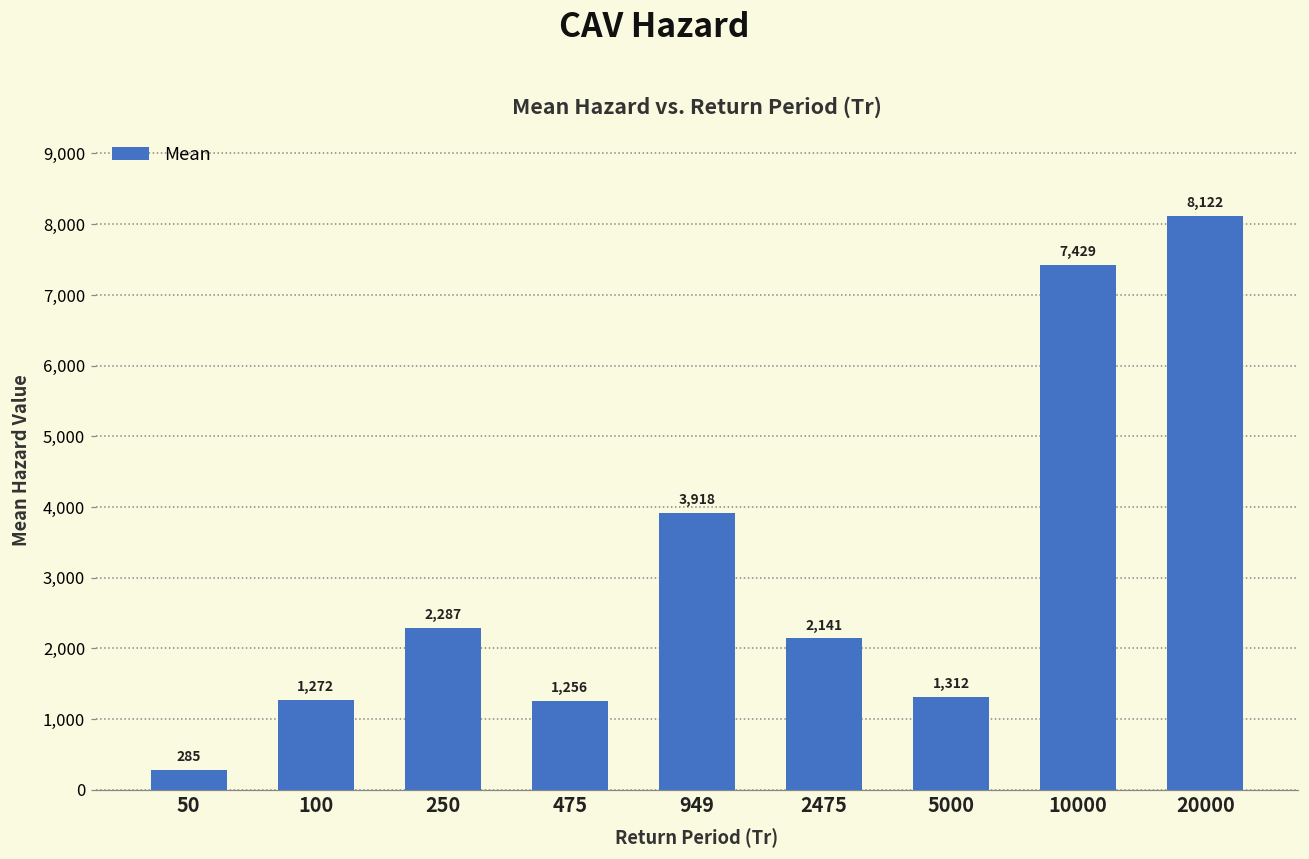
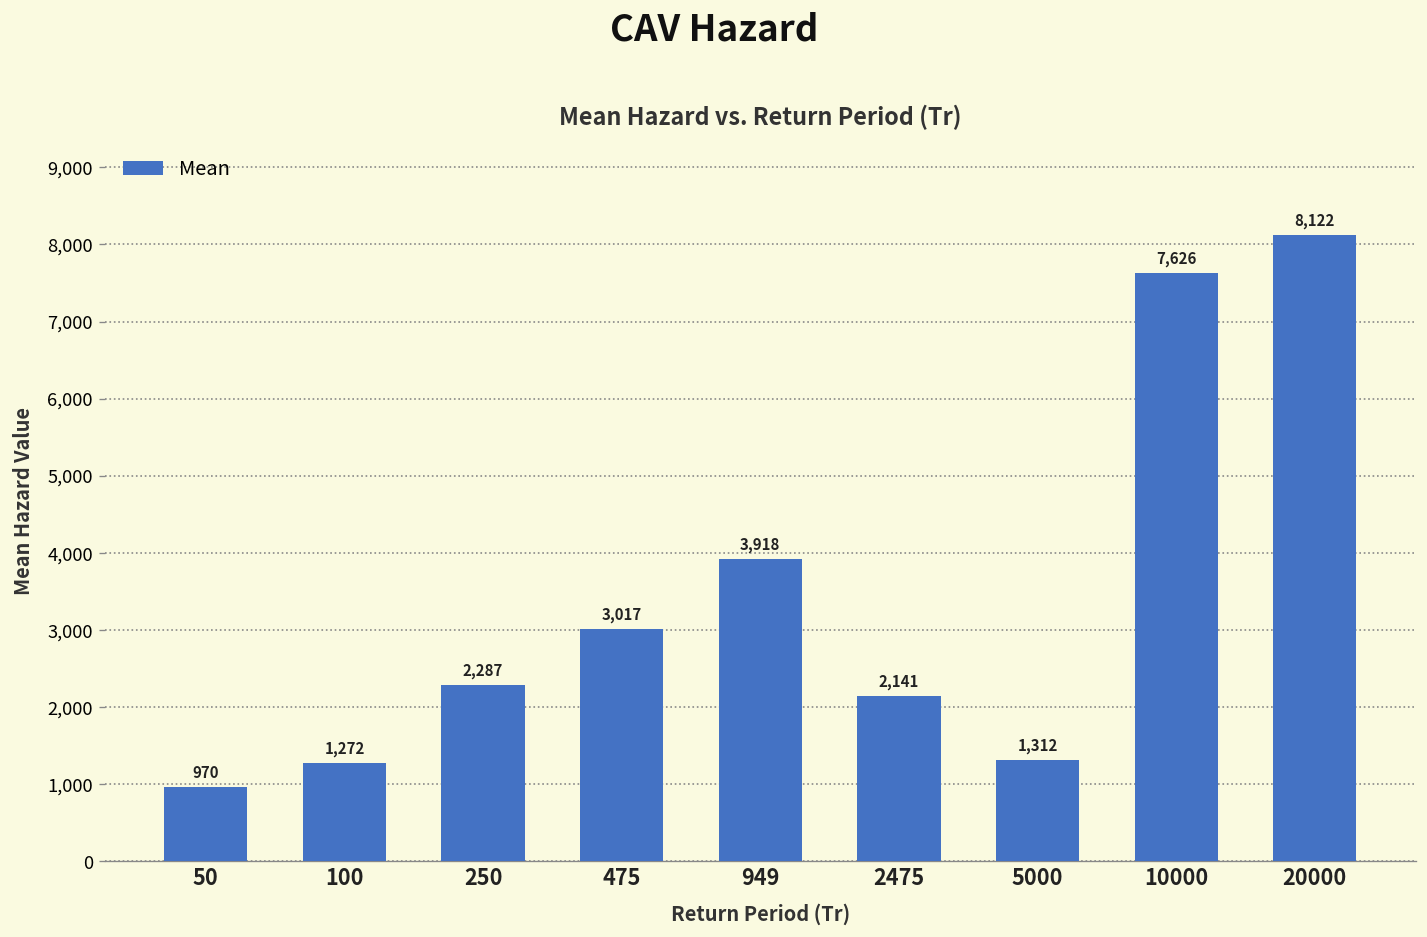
  {
-   "50": "285",
+   "50": "970",
    "100": "1,272",
    "250": "2,287",
-   "475": "1,256",
+   "475": "3,017",
    "949": "3,918",
    "2475": "2,141",
    "5000": "1,312",
-   "10000": "7,429",
+   "10000": "7,626",
    "20000": "8,122"
  }
